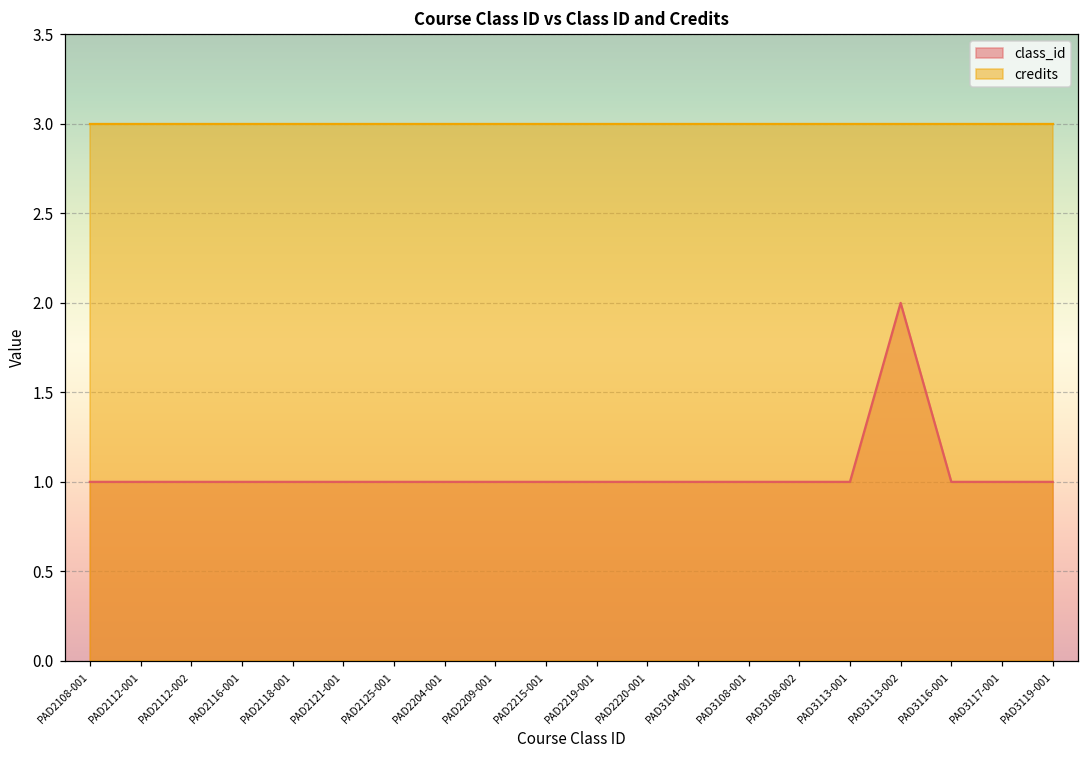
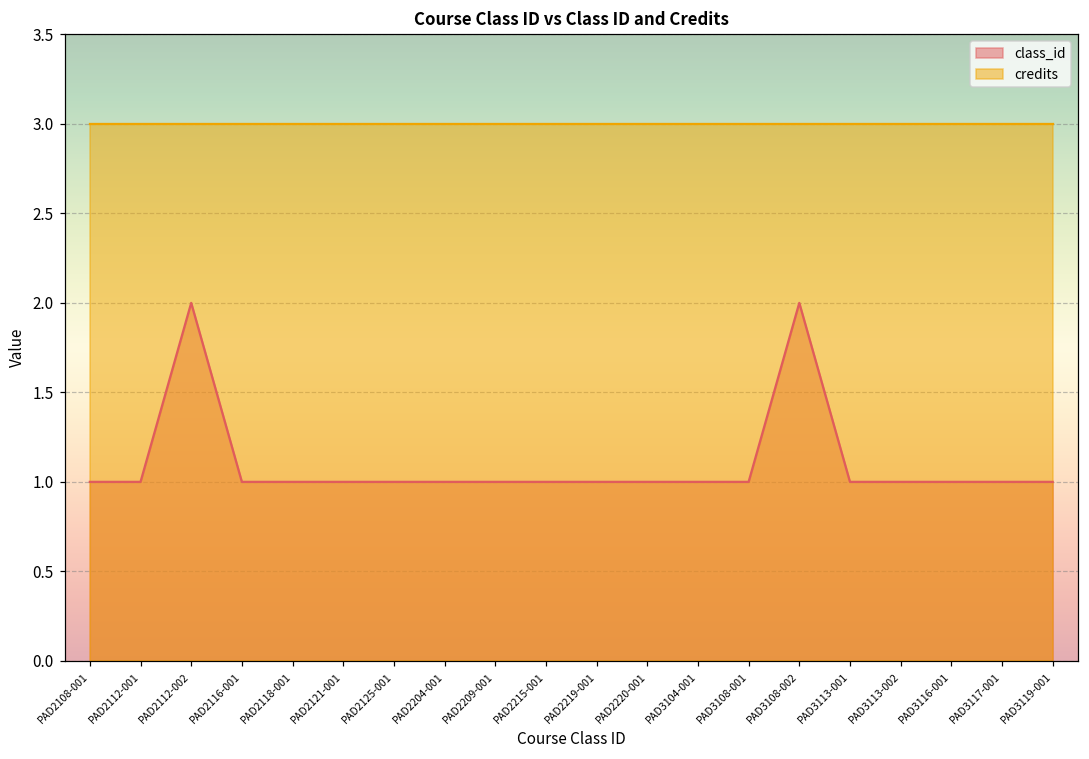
  {
    "class_id": {
      "PAD2108-001": 1,
      "PAD2112-001": 1,
-     "PAD2112-002": 1,
+     "PAD2112-002": 2,
      "PAD2116-001": 1,
      "PAD2118-001": 1,
      "PAD2121-001": 1,
      "PAD2125-001": 1,
      "PAD2204-001": 1,
      "PAD2209-001": 1,
      "PAD2215-001": 1,
      "PAD2219-001": 1,
      "PAD2220-001": 1,
      "PAD3104-001": 1,
      "PAD3108-001": 1,
-     "PAD3108-002": 1,
+     "PAD3108-002": 2,
      "PAD3113-001": 1,
-     "PAD3113-002": 2,
+     "PAD3113-002": 1,
      "PAD3116-001": 1,
      "PAD3117-001": 1,
      "PAD3119-001": 1
    },
    "credits": {
      "PAD2108-001": 3,
      "PAD2112-001": 3,
      "PAD2112-002": 3,
      "PAD2116-001": 3,
      "PAD2118-001": 3,
      "PAD2121-001": 3,
      "PAD2125-001": 3,
      "PAD2204-001": 3,
      "PAD2209-001": 3,
      "PAD2215-001": 3,
      "PAD2219-001": 3,
      "PAD2220-001": 3,
      "PAD3104-001": 3,
      "PAD3108-001": 3,
      "PAD3108-002": 3,
      "PAD3113-001": 3,
      "PAD3113-002": 3,
      "PAD3116-001": 3,
      "PAD3117-001": 3,
      "PAD3119-001": 3
    }
  }
